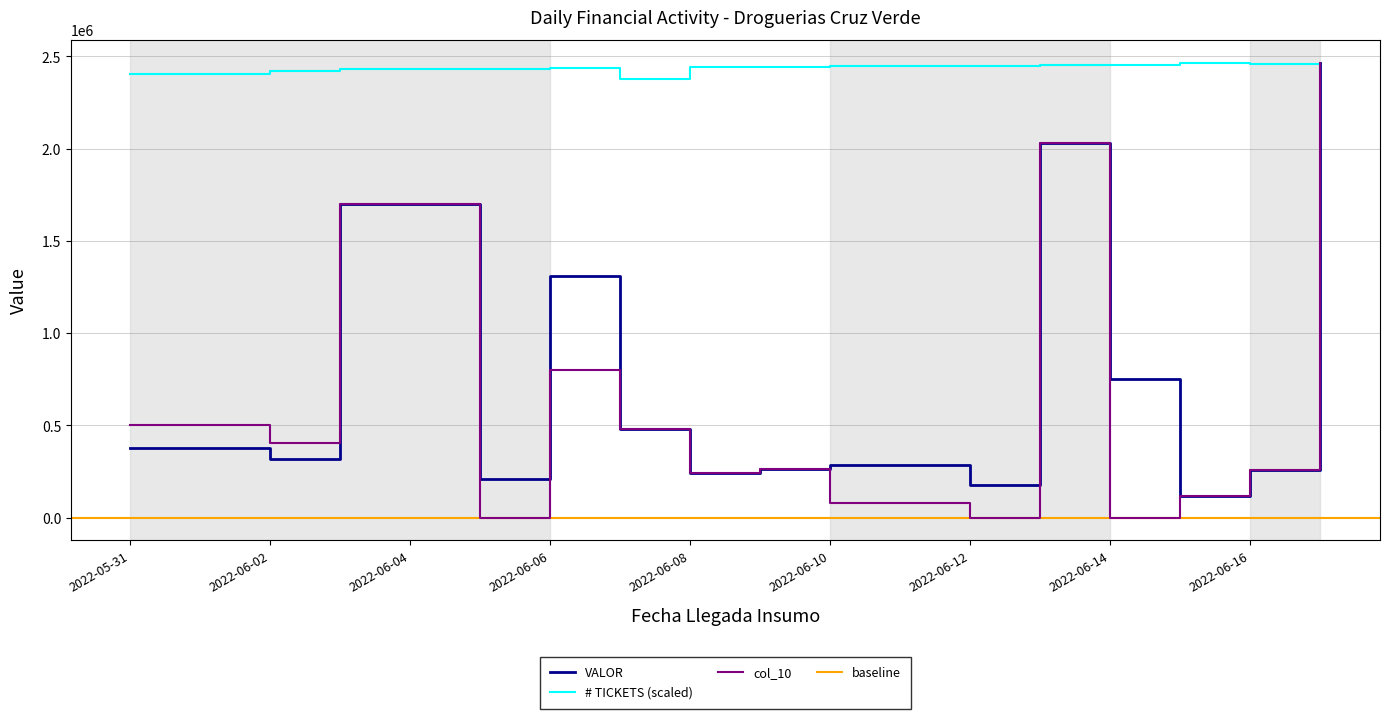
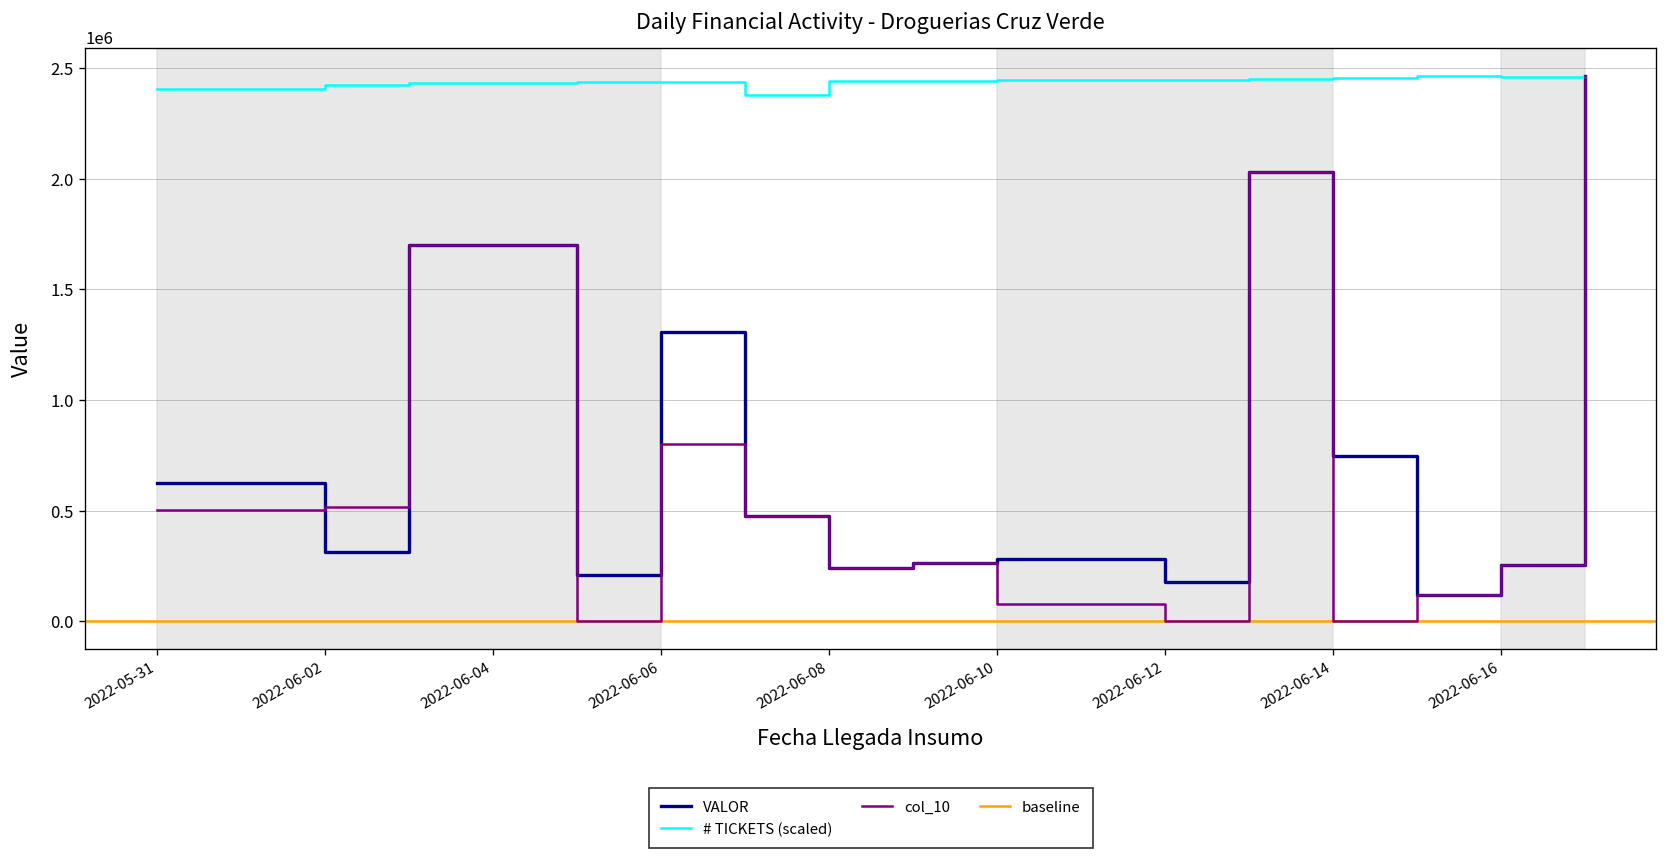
  {
    "VALOR": {
-     "2022-05-31": 380000,
+     "2022-05-31": 630000,
      "2022-06-02": 320000,
      "2022-06-06": 1310000,
      "2022-06-10": 280000,
      "2022-06-12": 180000,
      "2022-06-14": 750000
    },
    "# TICKETS (scaled)": {
      "2022-05-31": 2400000,
      "2022-06-02": 2420000,
      "2022-06-06": 2440000,
      "2022-06-08": 2440000,
      "2022-06-10": 2450000,
      "2022-06-12": 2450000,
      "2022-06-14": 2450000,
      "2022-06-16": 2460000
    },
    "col_10": {
      "2022-05-31": 500000,
-     "2022-06-02": 400000,
+     "2022-06-02": 520000,
      "2022-06-06": 800000,
      "2022-06-10": 80000,
      "2022-06-12": 0,
      "2022-06-14": 0
    }
  }
